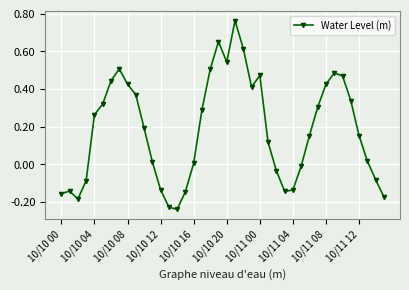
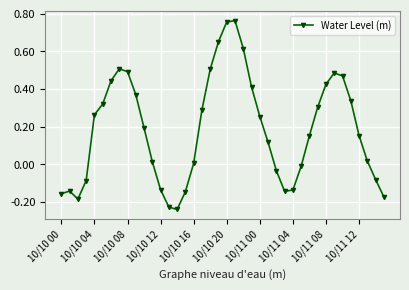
  {
    "10/10 00": -0.16,
    "10/10 04": 0.26,
-   "10/10 08": 0.43,
+   "10/10 08": 0.49,
    "10/10 12": -0.14,
    "10/10 16": 0.00,
-   "10/10 20": 0.54,
-   "10/11 00": 0.47,
+   "10/10 20": 0.76,
+   "10/11 00": 0.25,
    "10/11 04": -0.14,
    "10/11 08": 0.43,
    "10/11 12": 0.15
  }
